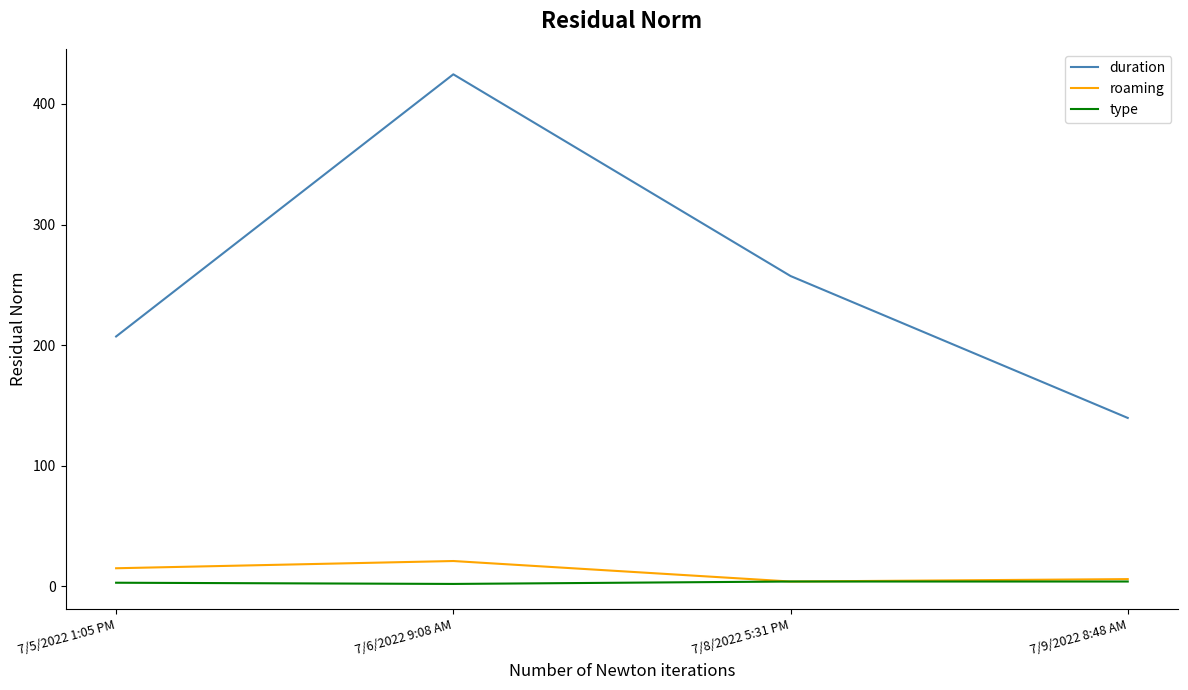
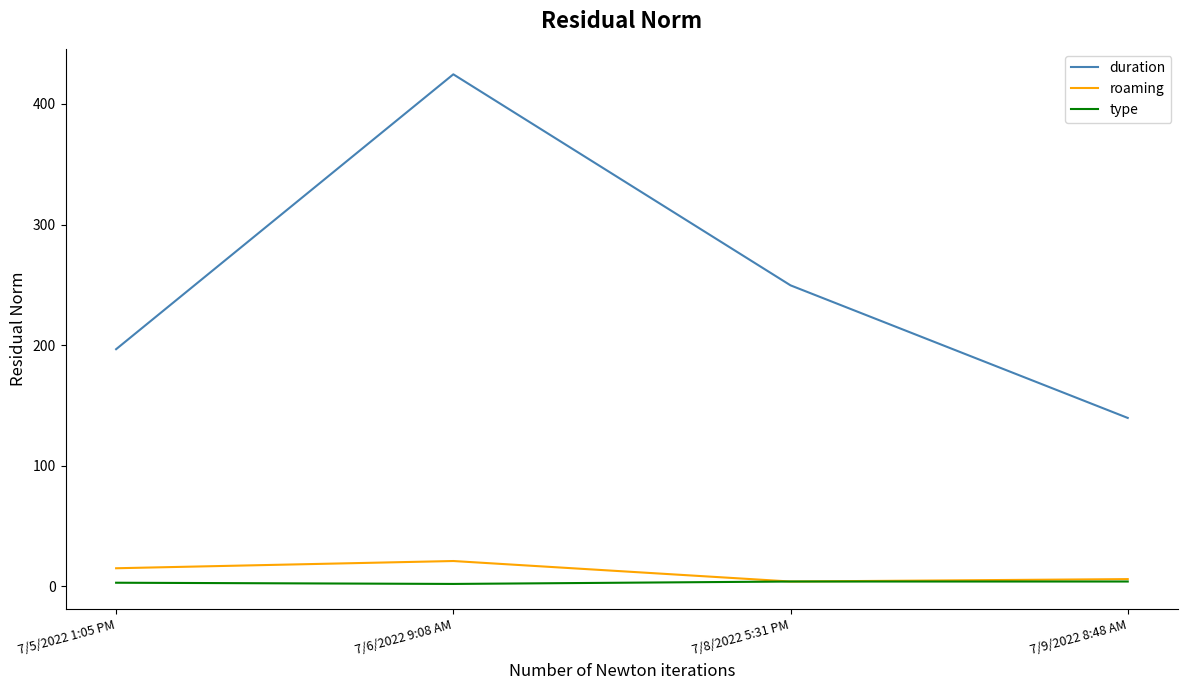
  {
    "duration": {
-     "7/5/2022 1:05 PM": 207,
+     "7/5/2022 1:05 PM": 197,
      "7/6/2022 9:08 AM": 425,
-     "7/8/2022 5:31 PM": 257,
+     "7/8/2022 5:31 PM": 250,
      "7/9/2022 8:48 AM": 140
    },
    "roaming": {
      "7/5/2022 1:05 PM": 15,
      "7/6/2022 9:08 AM": 21
    },
    "type": {
      "7/5/2022 1:05 PM": 3,
      "7/6/2022 9:08 AM": 2
    }
  }
